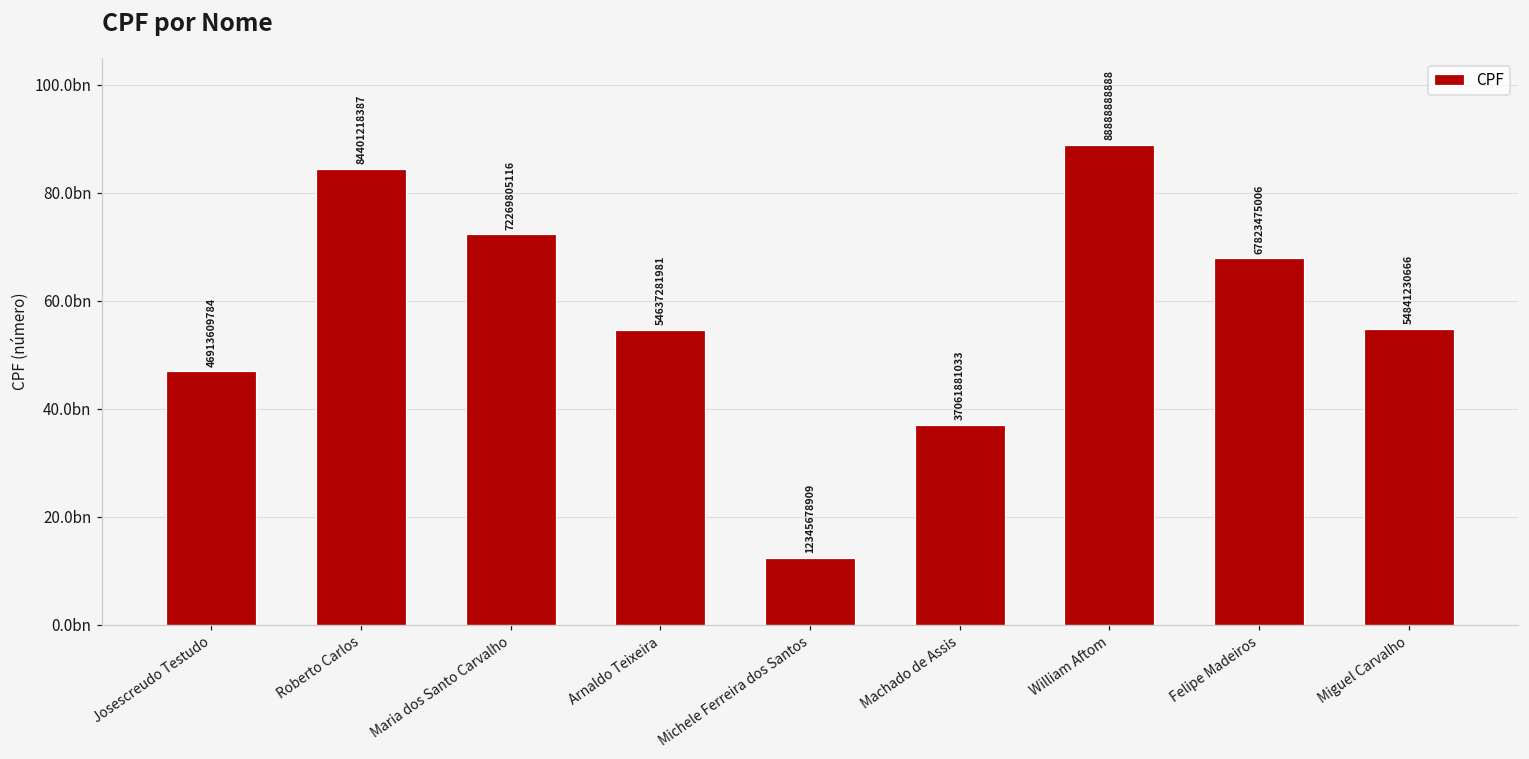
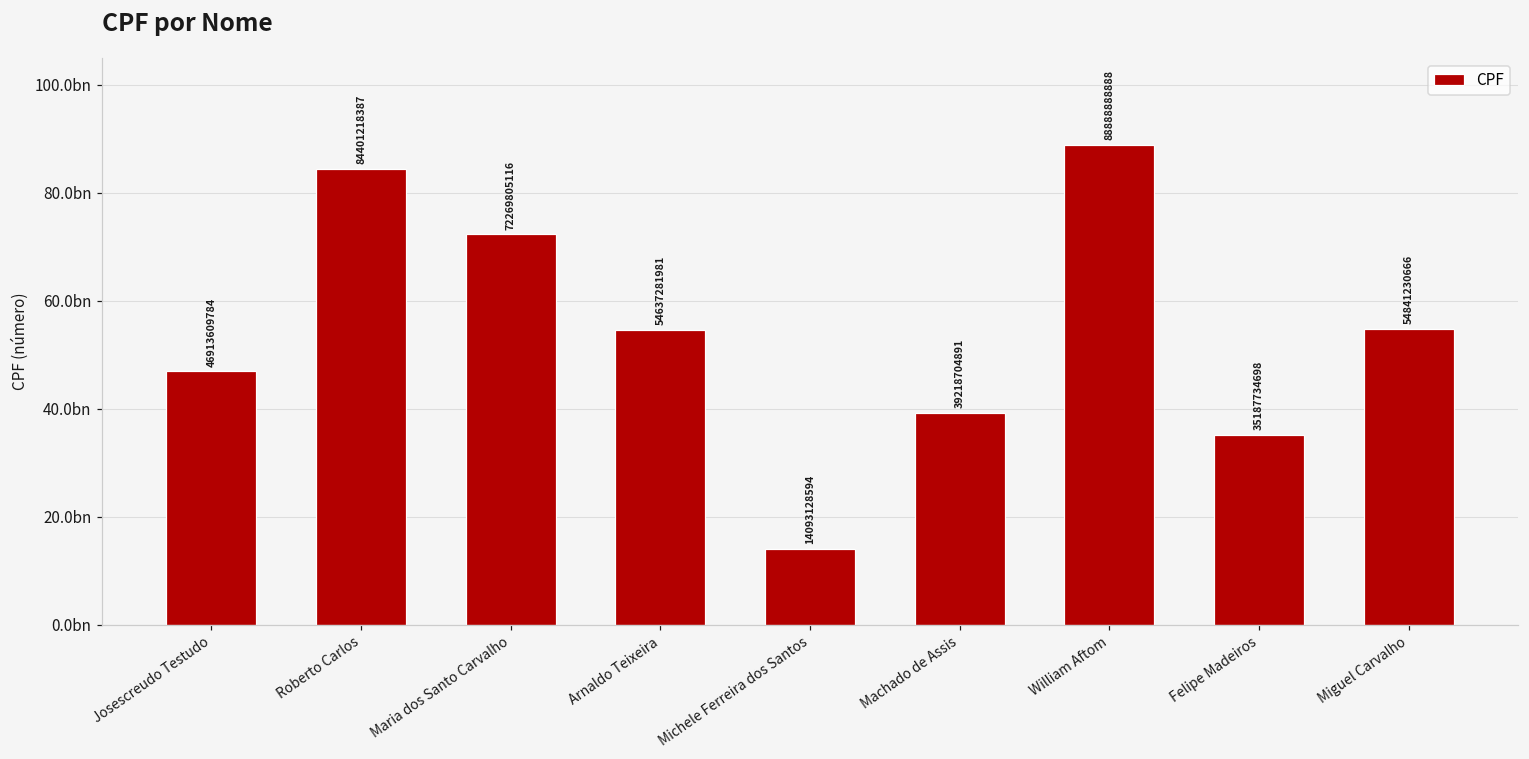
  {
    "Josescreudo Testudo": 46913609784,
    "Roberto Carlos": 84401218387,
    "Maria dos Santo Carvalho": 72269805116,
    "Arnaldo Teixeira": 54637281981,
-   "Michele Ferreira dos Santos": 12345678909,
-   "Machado de Assis": 37061881033,
+   "Michele Ferreira dos Santos": 14093128594,
+   "Machado de Assis": 39218704891,
    "William Aftom": 88888888888,
-   "Felipe Madeiros": 67823475006,
+   "Felipe Madeiros": 35187734698,
    "Miguel Carvalho": 54841230666
  }
